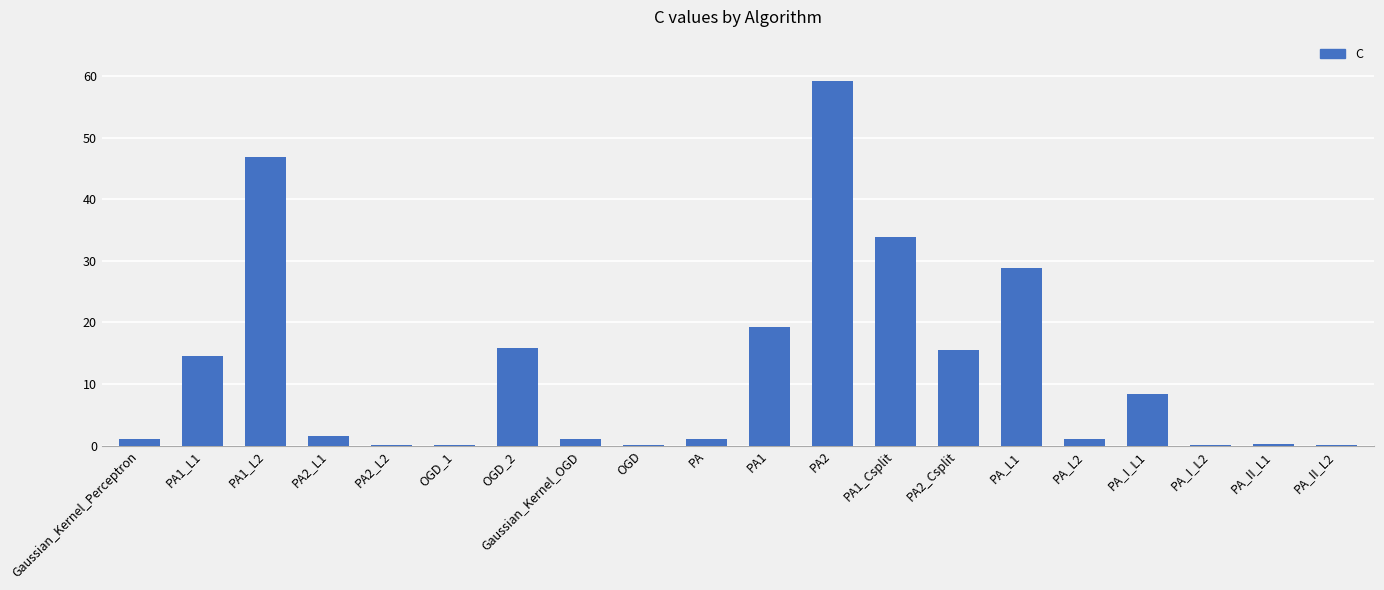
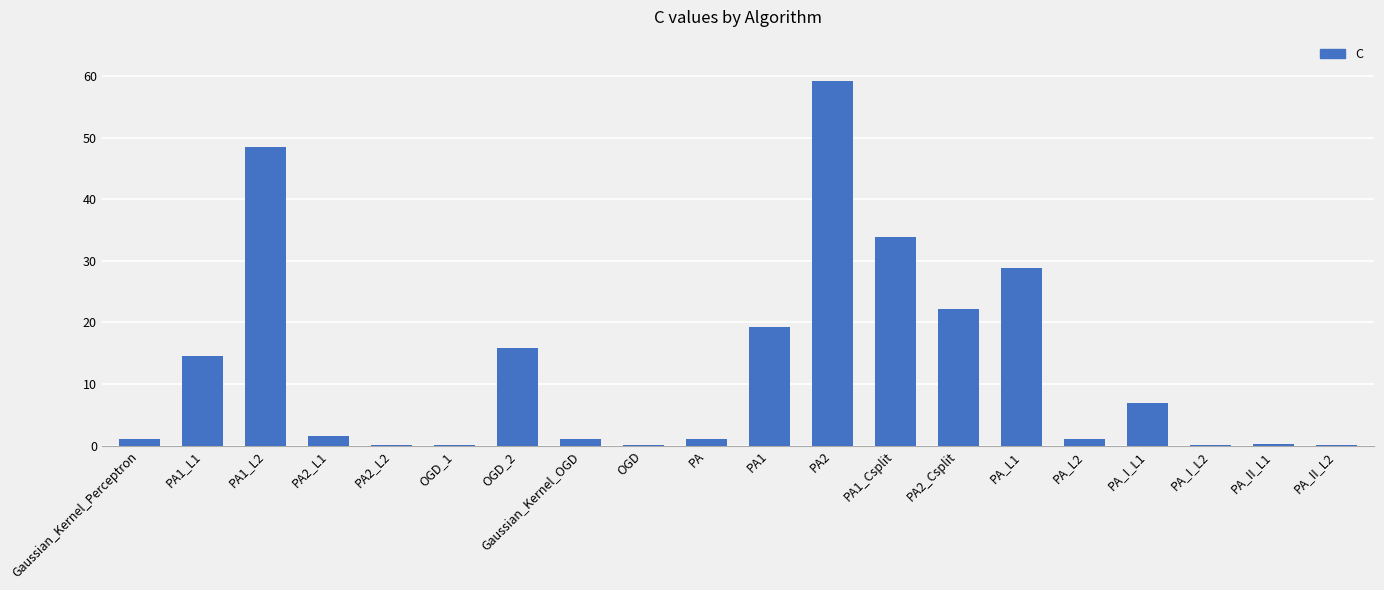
  {
    "Gaussian_Kernel_Perceptron": 1,
    "PA1_L1": 15,
-   "PA1_L2": 47,
+   "PA1_L2": 48,
    "PA2_L1": 2,
    "OGD_2": 16,
    "Gaussian_Kernel_OGD": 1,
    "PA": 1,
    "PA1": 19,
    "PA2": 59,
    "PA1_Csplit": 34,
-   "PA2_Csplit": 15,
+   "PA2_Csplit": 22,
    "PA_L1": 29,
    "PA_L2": 1,
-   "PA_I_L1": 8
+   "PA_I_L1": 7
  }
